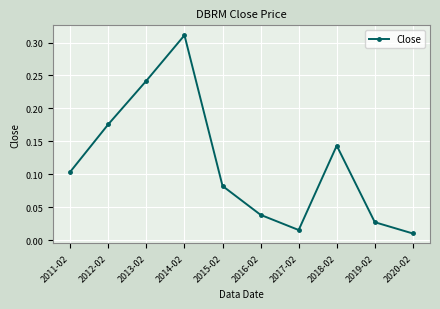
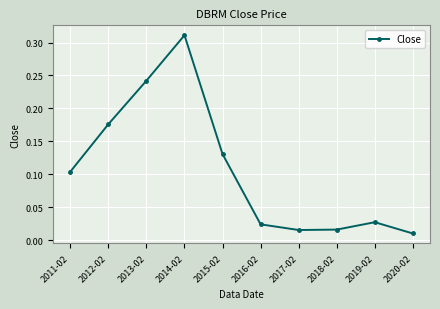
  {
    "2011-02": 0.10,
    "2012-02": 0.18,
    "2013-02": 0.24,
    "2014-02": 0.31,
-   "2015-02": 0.08,
-   "2016-02": 0.04,
+   "2015-02": 0.13,
+   "2016-02": 0.02,
    "2017-02": 0.02,
-   "2018-02": 0.14,
+   "2018-02": 0.02,
    "2019-02": 0.03,
    "2020-02": 0.01
  }
